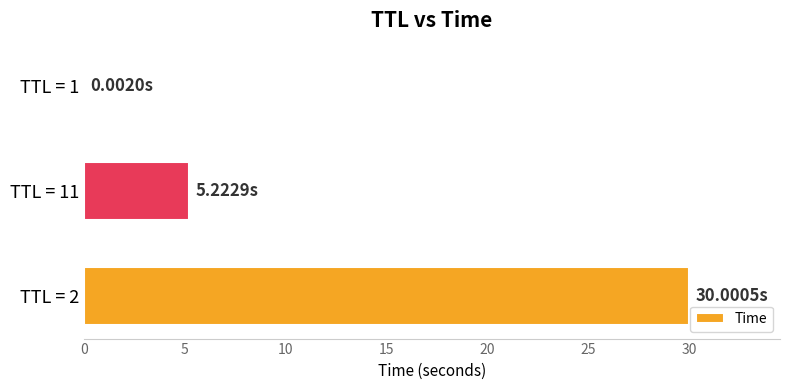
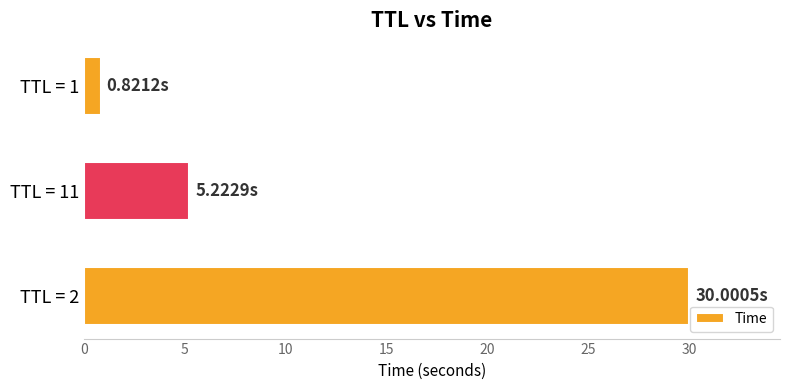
  {
-   "TTL = 1": "0.0020s",
+   "TTL = 1": "0.8212s",
    "TTL = 11": "5.2229s",
    "TTL = 2": "30.0005s"
  }
